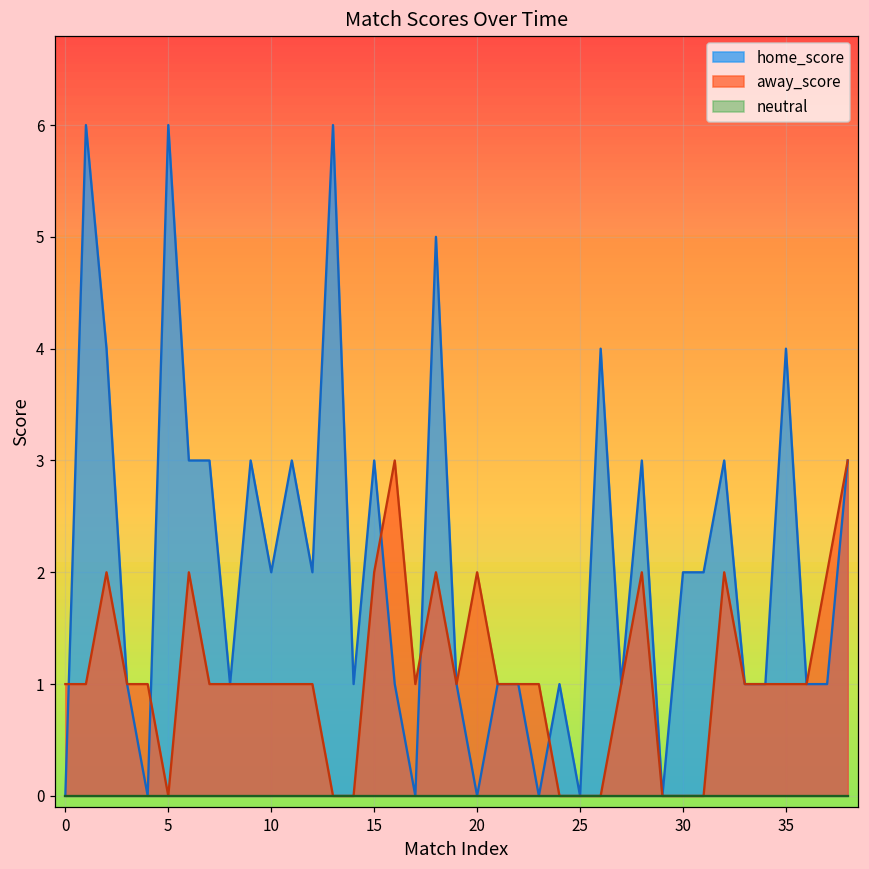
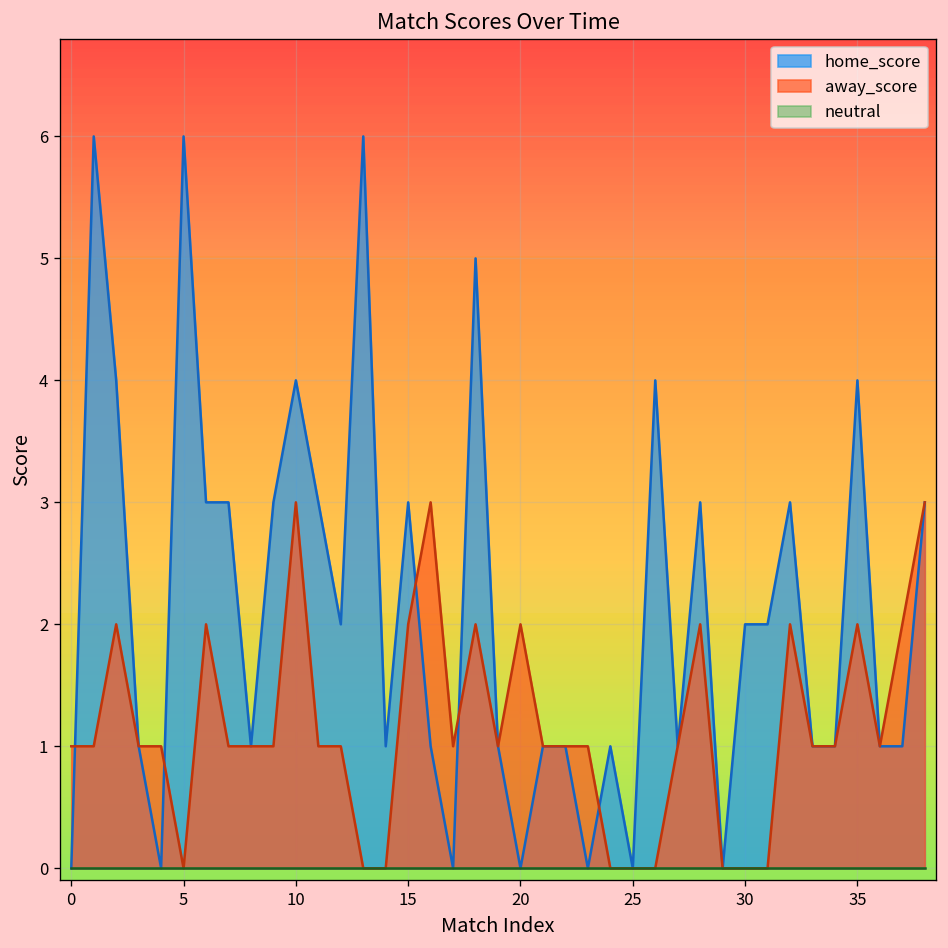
  {
    "home_score": {
      "5": 6,
-     "10": 2,
+     "10": 4,
      "15": 3,
      "30": 2,
      "35": 4
    },
    "away_score": {
      "0": 1,
-     "10": 1,
+     "10": 3,
      "15": 2,
      "20": 2,
-     "35": 1
+     "35": 2
    },
    "neutral": {
      "10": 0,
      "15": 0,
      "35": 0
    }
  }
